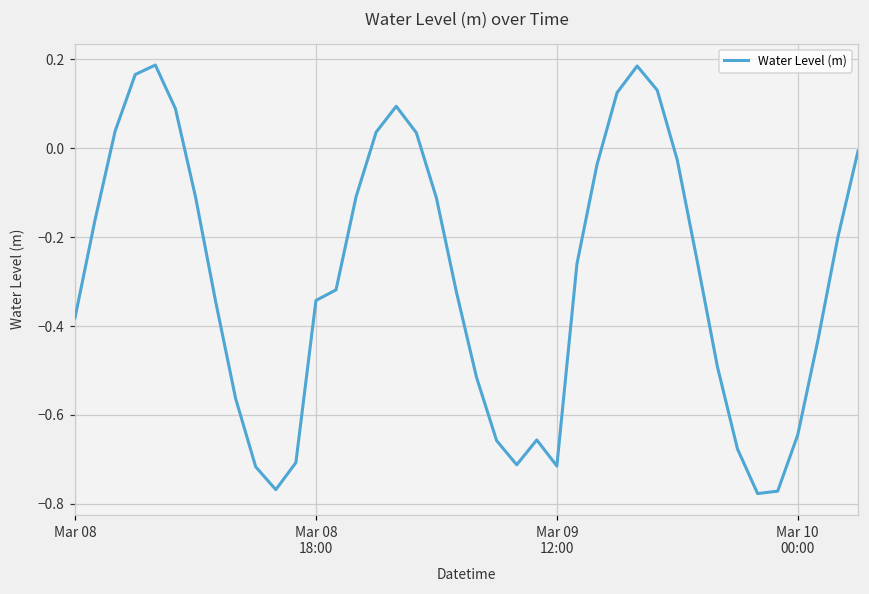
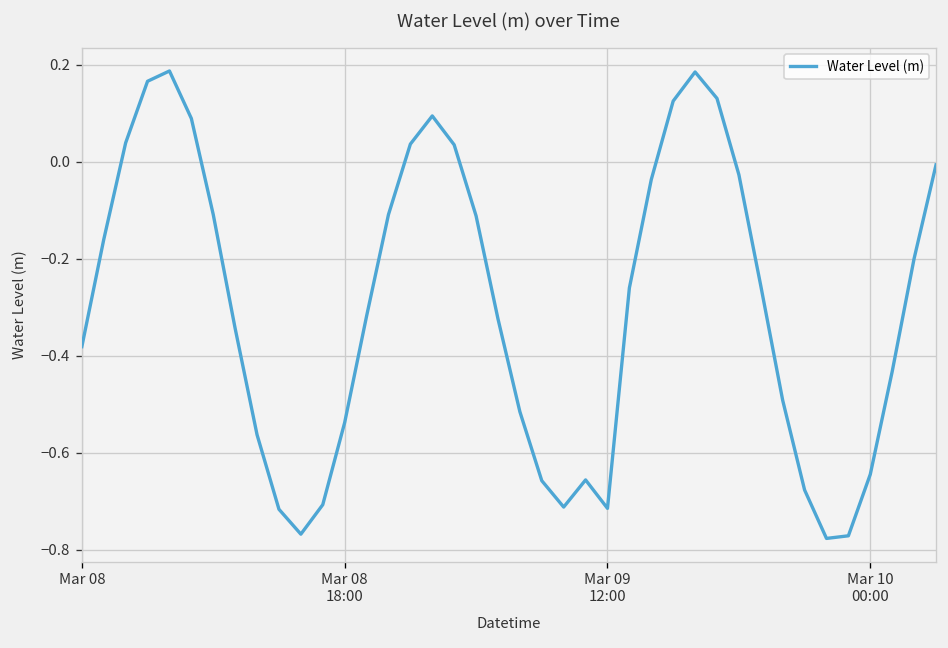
  {
    "Mar 08": -0.38,
-   "Mar 08 18:00": -0.34,
+   "Mar 08 18:00": -0.54,
    "Mar 09 12:00": -0.72,
    "Mar 10 00:00": -0.64
  }
